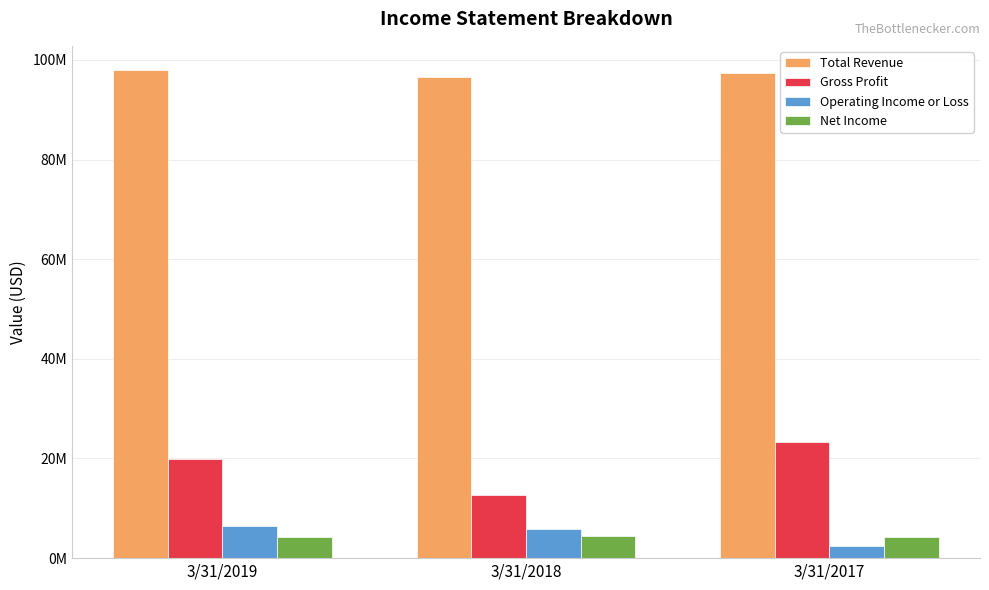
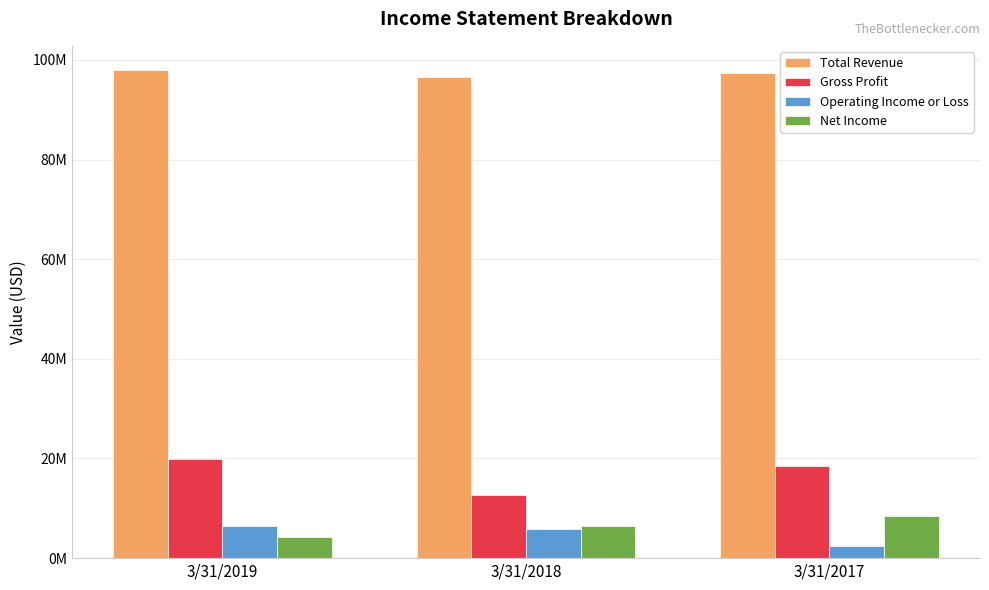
  {
    "Total Revenue": {
      "3/31/2019": 98000000,
      "3/31/2018": 96000000,
      "3/31/2017": 97000000
    },
    "Gross Profit": {
      "3/31/2019": 20000000,
      "3/31/2018": 13000000,
-     "3/31/2017": 23000000
+     "3/31/2017": 18000000
    },
    "Operating Income or Loss": {
      "3/31/2019": 6000000,
      "3/31/2018": 6000000,
      "3/31/2017": 2000000
    },
    "Net Income": {
      "3/31/2019": 4000000,
-     "3/31/2018": 4000000,
-     "3/31/2017": 4000000
+     "3/31/2018": 6000000,
+     "3/31/2017": 8000000
    }
  }
